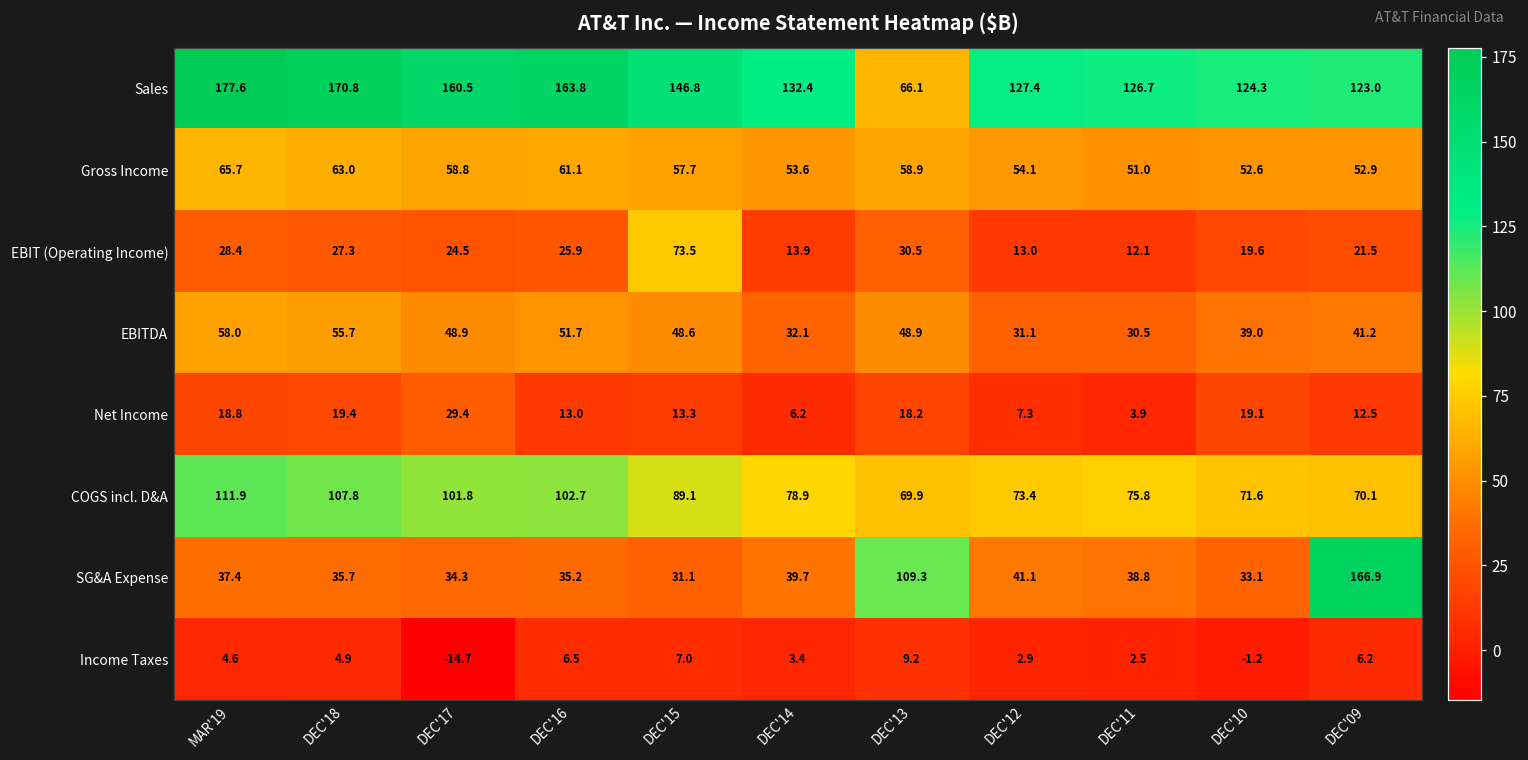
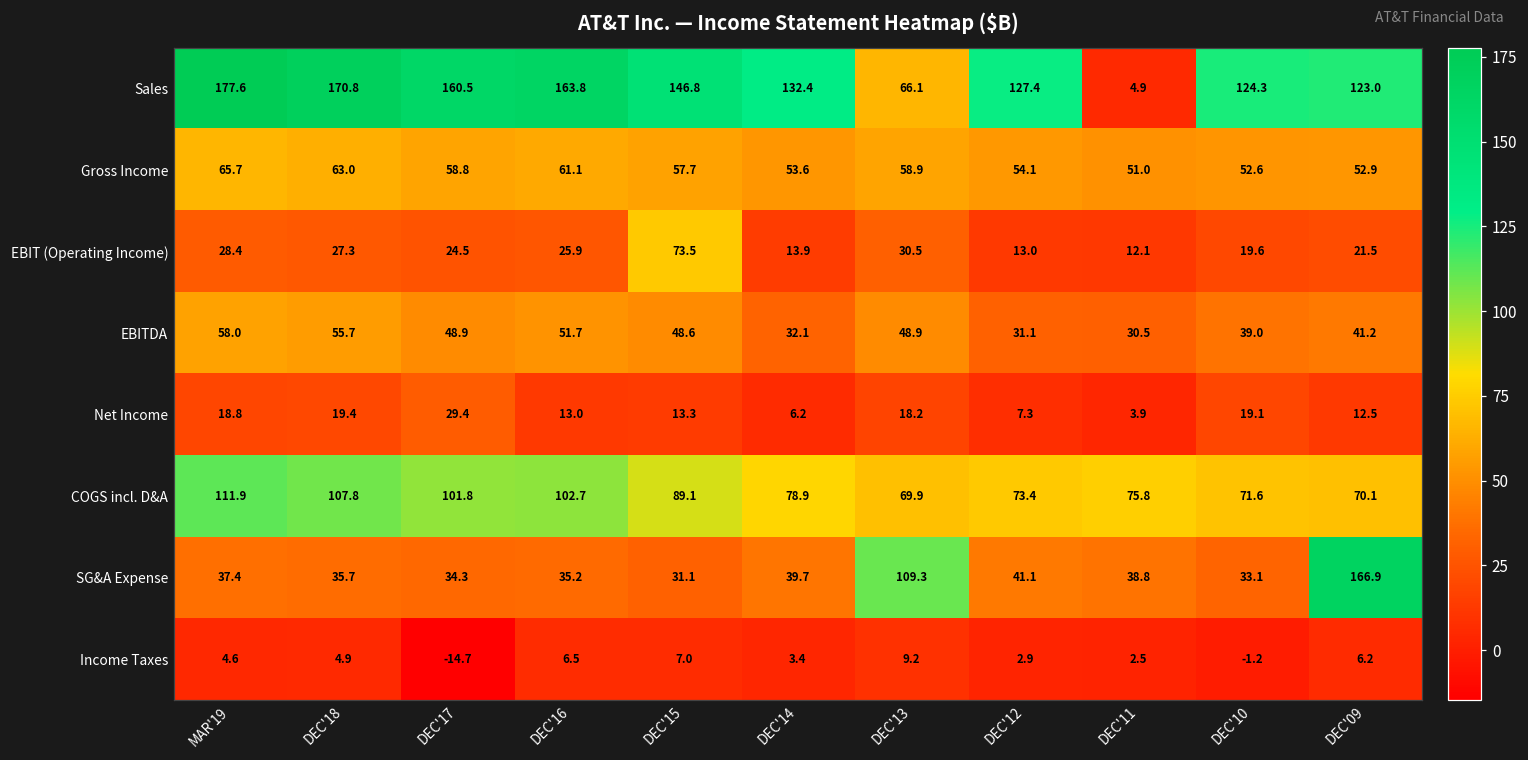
  {
    "Sales": {
      "MAR'19": 177.6,
      "DEC'18": 170.8,
      "DEC'17": 160.5,
      "DEC'16": 163.8,
      "DEC'15": 146.8,
      "DEC'14": 132.4,
      "DEC'13": 66.1,
      "DEC'12": 127.4,
-     "DEC'11": 126.7,
+     "DEC'11": 4.9,
      "DEC'10": 124.3,
      "DEC'09": 123.0
    },
    "Gross Income": {
      "MAR'19": 65.7,
      "DEC'18": 63.0,
      "DEC'17": 58.8,
      "DEC'16": 61.1,
      "DEC'15": 57.7,
      "DEC'14": 53.6,
      "DEC'13": 58.9,
      "DEC'12": 54.1,
      "DEC'11": 51.0,
      "DEC'10": 52.6,
      "DEC'09": 52.9
    },
    "EBIT (Operating Income)": {
      "MAR'19": 28.4,
      "DEC'18": 27.3,
      "DEC'17": 24.5,
      "DEC'16": 25.9,
      "DEC'15": 73.5,
      "DEC'14": 13.9,
      "DEC'13": 30.5,
      "DEC'12": 13.0,
      "DEC'11": 12.1,
      "DEC'10": 19.6,
      "DEC'09": 21.5
    },
    "EBITDA": {
      "MAR'19": 58.0,
      "DEC'18": 55.7,
      "DEC'17": 48.9,
      "DEC'16": 51.7,
      "DEC'15": 48.6,
      "DEC'14": 32.1,
      "DEC'13": 48.9,
      "DEC'12": 31.1,
      "DEC'11": 30.5,
      "DEC'10": 39.0,
      "DEC'09": 41.2
    },
    "Net Income": {
      "MAR'19": 18.8,
      "DEC'18": 19.4,
      "DEC'17": 29.4,
      "DEC'16": 13.0,
      "DEC'15": 13.3,
      "DEC'14": 6.2,
      "DEC'13": 18.2,
      "DEC'12": 7.3,
      "DEC'11": 3.9,
      "DEC'10": 19.1,
      "DEC'09": 12.5
    },
    "COGS incl. D&A": {
      "MAR'19": 111.9,
      "DEC'18": 107.8,
      "DEC'17": 101.8,
      "DEC'16": 102.7,
      "DEC'15": 89.1,
      "DEC'14": 78.9,
      "DEC'13": 69.9,
      "DEC'12": 73.4,
      "DEC'11": 75.8,
      "DEC'10": 71.6,
      "DEC'09": 70.1
    },
    "SG&A Expense": {
      "MAR'19": 37.4,
      "DEC'18": 35.7,
      "DEC'17": 34.3,
      "DEC'16": 35.2,
      "DEC'15": 31.1,
      "DEC'14": 39.7,
      "DEC'13": 109.3,
      "DEC'12": 41.1,
      "DEC'11": 38.8,
      "DEC'10": 33.1,
      "DEC'09": 166.9
    },
    "Income Taxes": {
      "MAR'19": 4.6,
      "DEC'18": 4.9,
      "DEC'17": -14.7,
      "DEC'16": 6.5,
      "DEC'15": 7.0,
      "DEC'14": 3.4,
      "DEC'13": 9.2,
      "DEC'12": 2.9,
      "DEC'11": 2.5,
      "DEC'10": -1.2,
      "DEC'09": 6.2
    }
  }
